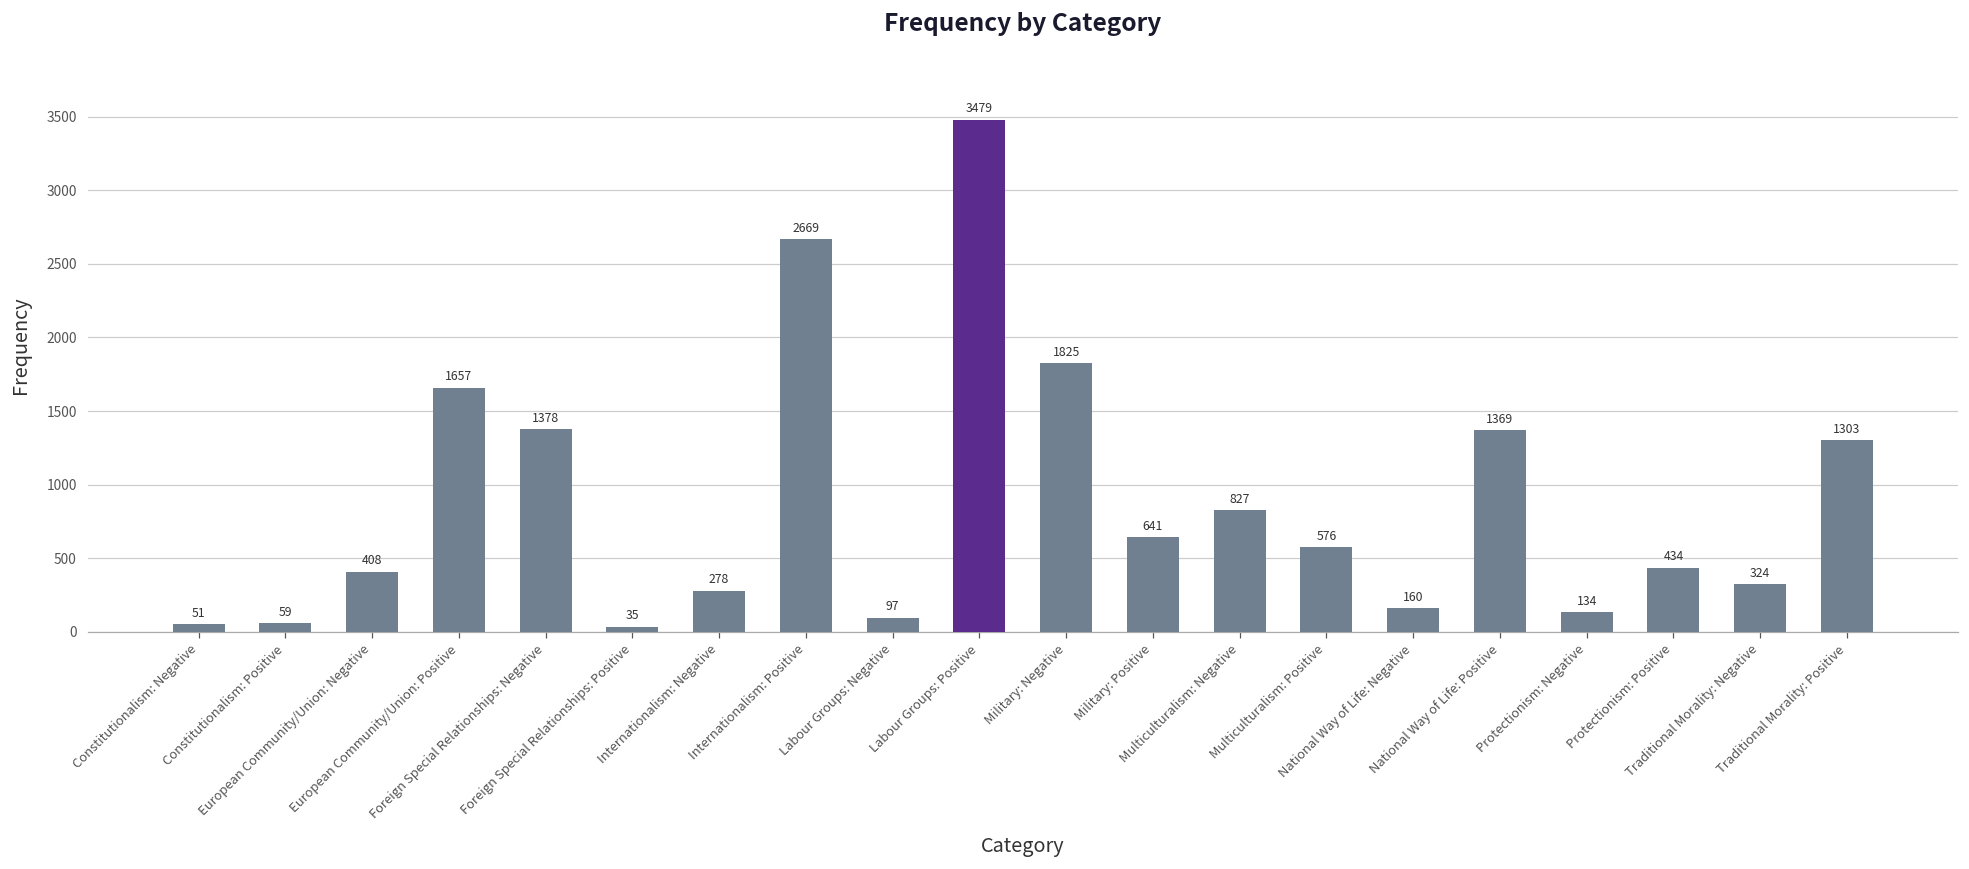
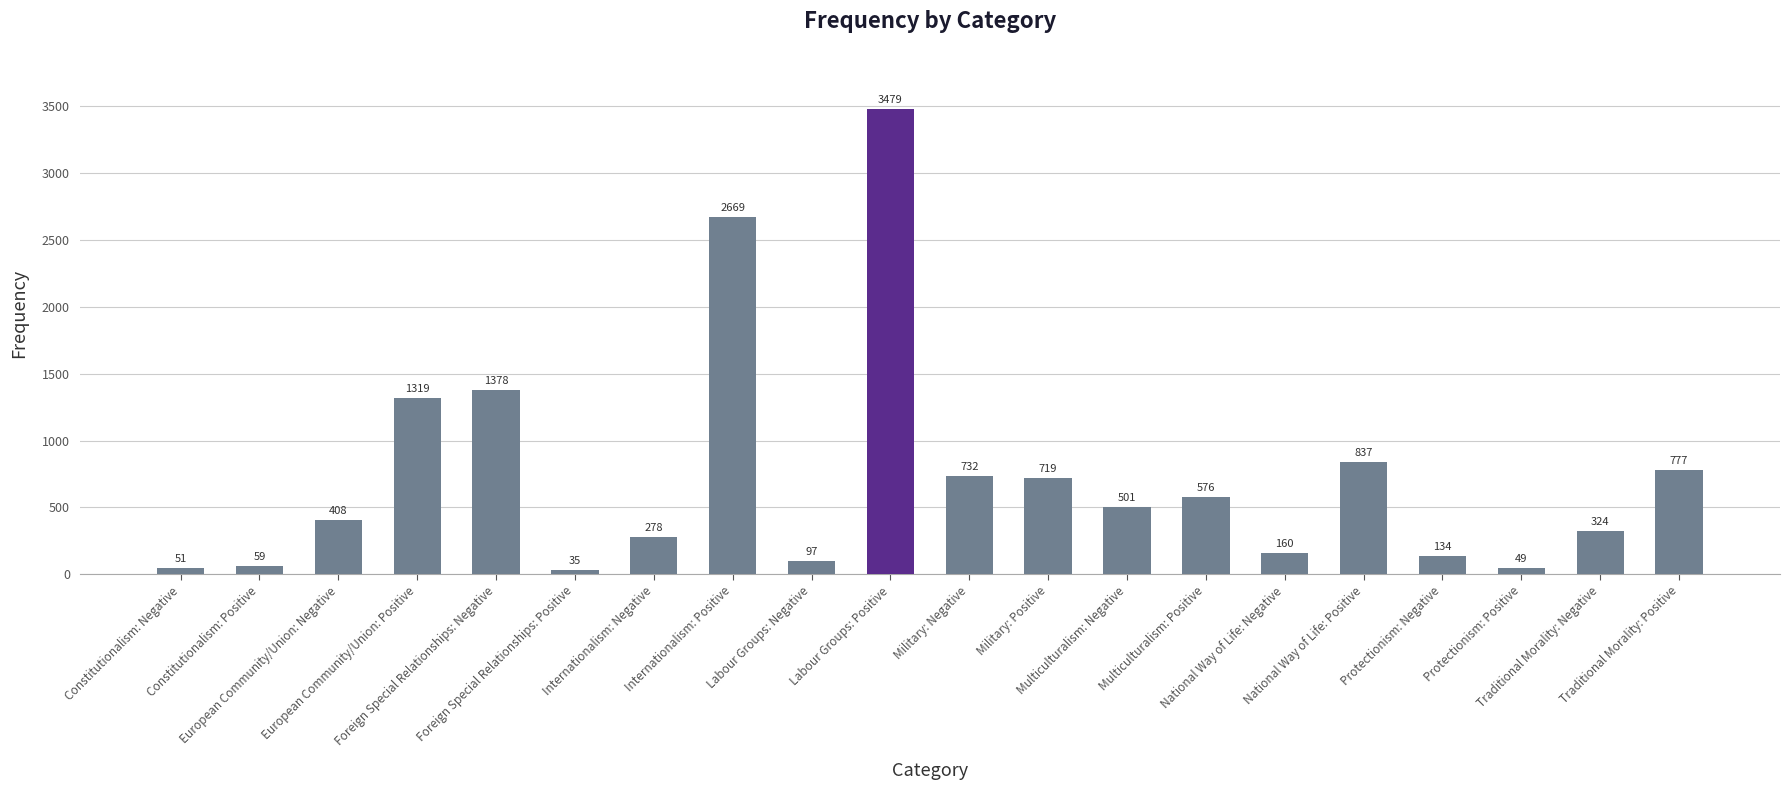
  {
    "Constitutionalism: Negative": 51,
    "Constitutionalism: Positive": 59,
    "European Community/Union: Negative": 408,
-   "European Community/Union: Positive": 1657,
+   "European Community/Union: Positive": 1319,
    "Foreign Special Relationships: Negative": 1378,
    "Foreign Special Relationships: Positive": 35,
    "Internationalism: Negative": 278,
    "Internationalism: Positive": 2669,
    "Labour Groups: Negative": 97,
    "Labour Groups: Positive": 3479,
-   "Military: Negative": 1825,
-   "Military: Positive": 641,
-   "Multiculturalism: Negative": 827,
+   "Military: Negative": 732,
+   "Military: Positive": 719,
+   "Multiculturalism: Negative": 501,
    "Multiculturalism: Positive": 576,
    "National Way of Life: Negative": 160,
-   "National Way of Life: Positive": 1369,
+   "National Way of Life: Positive": 837,
    "Protectionism: Negative": 134,
-   "Protectionism: Positive": 434,
+   "Protectionism: Positive": 49,
    "Traditional Morality: Negative": 324,
-   "Traditional Morality: Positive": 1303
+   "Traditional Morality: Positive": 777
  }
